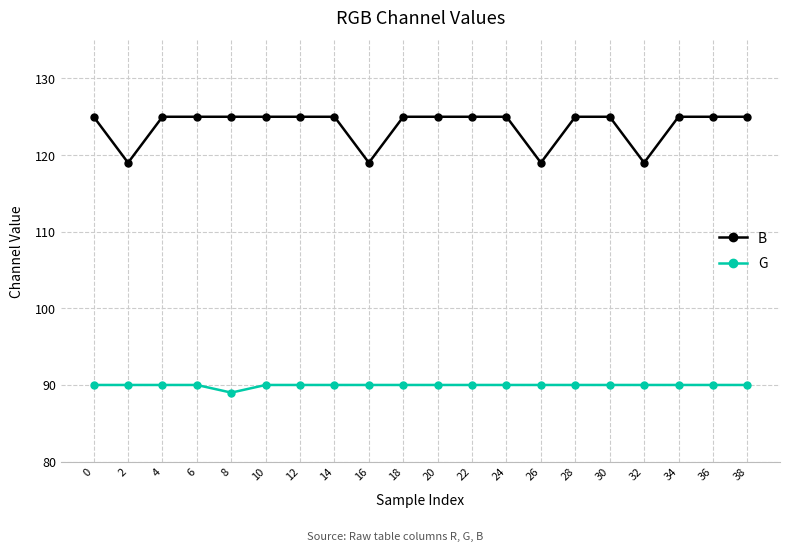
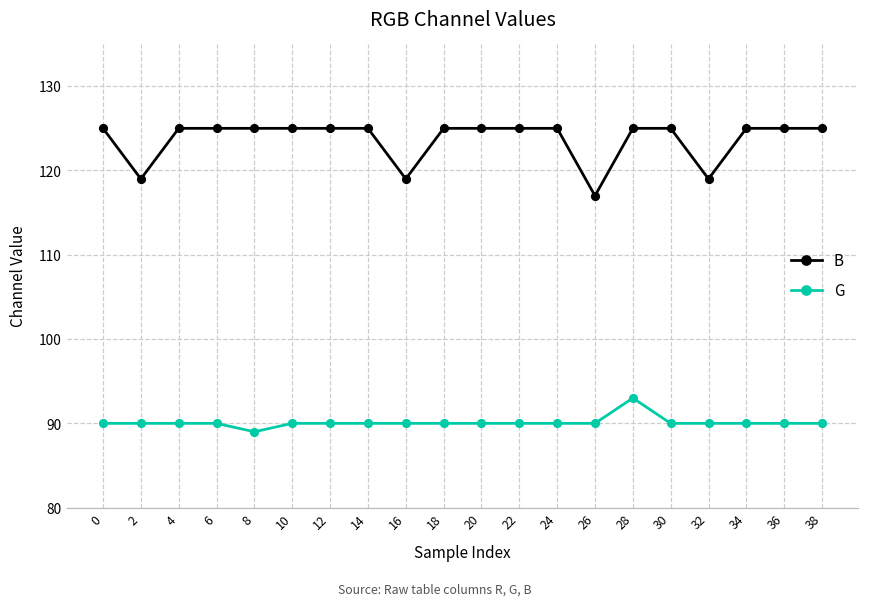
  {
    "B": {
      "0": 125,
      "2": 119,
      "4": 125,
      "6": 125,
      "8": 125,
      "10": 125,
      "12": 125,
      "14": 125,
      "16": 119,
      "18": 125,
      "20": 125,
      "22": 125,
      "24": 125,
-     "26": 119,
+     "26": 117,
      "28": 125,
      "30": 125,
      "32": 119,
      "34": 125,
      "36": 125,
      "38": 125
    },
    "G": {
      "0": 90,
      "2": 90,
      "4": 90,
      "6": 90,
      "8": 89,
      "10": 90,
      "12": 90,
      "14": 90,
      "16": 90,
      "18": 90,
      "20": 90,
      "22": 90,
      "24": 90,
      "26": 90,
-     "28": 90,
+     "28": 93,
      "30": 90,
      "32": 90,
      "34": 90,
      "36": 90,
      "38": 90
    }
  }
